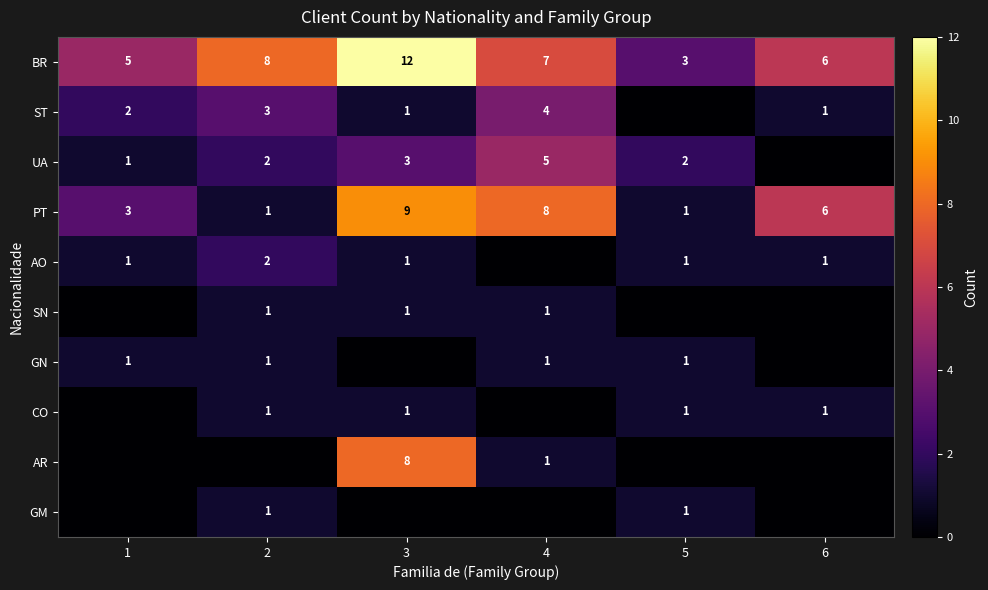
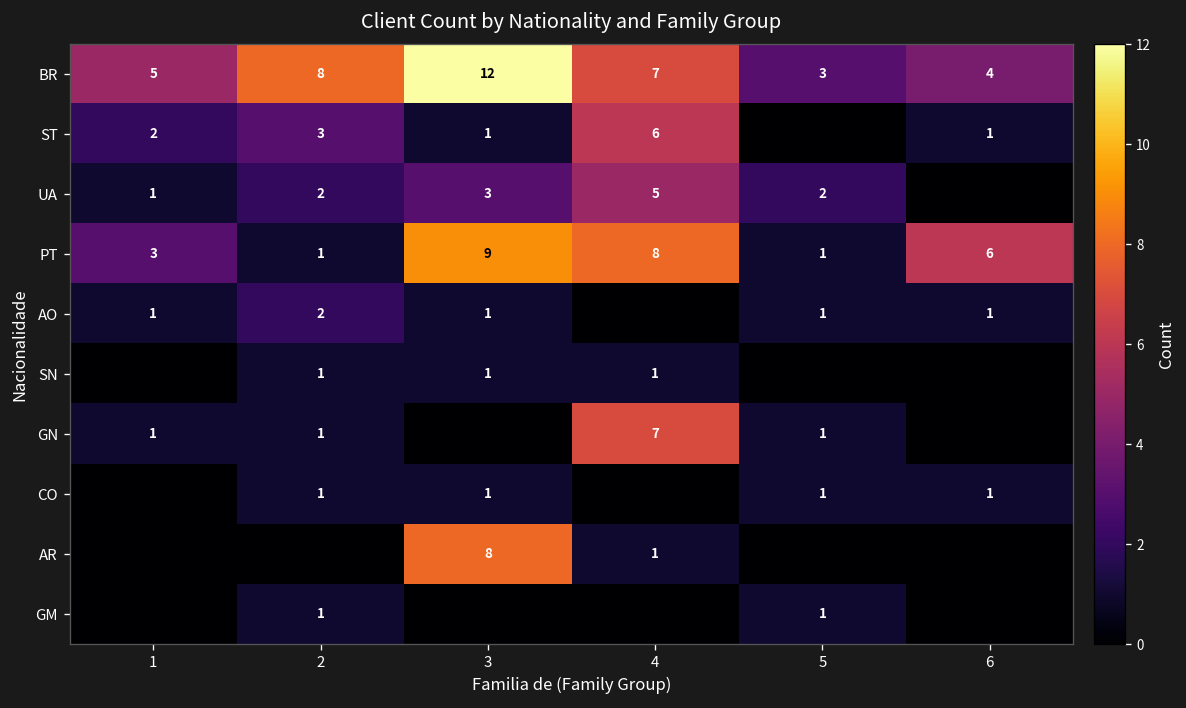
  {
    "BR": {
      "1": 5,
      "2": 8,
      "3": 12,
      "4": 7,
      "5": 3,
-     "6": 6
+     "6": 4
    },
    "ST": {
      "1": 2,
      "2": 3,
      "3": 1,
-     "4": 4,
+     "4": 6,
      "6": 1
    },
    "UA": {
      "1": 1,
      "2": 2,
      "3": 3,
      "4": 5,
      "5": 2
    },
    "PT": {
      "1": 3,
      "2": 1,
      "3": 9,
      "4": 8,
      "5": 1,
      "6": 6
    },
    "AO": {
      "1": 1,
      "2": 2,
      "3": 1,
      "5": 1,
      "6": 1
    },
    "SN": {
      "2": 1,
      "3": 1,
      "4": 1
    },
    "GN": {
      "1": 1,
      "2": 1,
-     "4": 1,
+     "4": 7,
      "5": 1
    },
    "CO": {
      "2": 1,
      "3": 1,
      "5": 1,
      "6": 1
    },
    "AR": {
      "3": 8,
      "4": 1
    },
    "GM": {
      "2": 1,
      "5": 1
    }
  }
